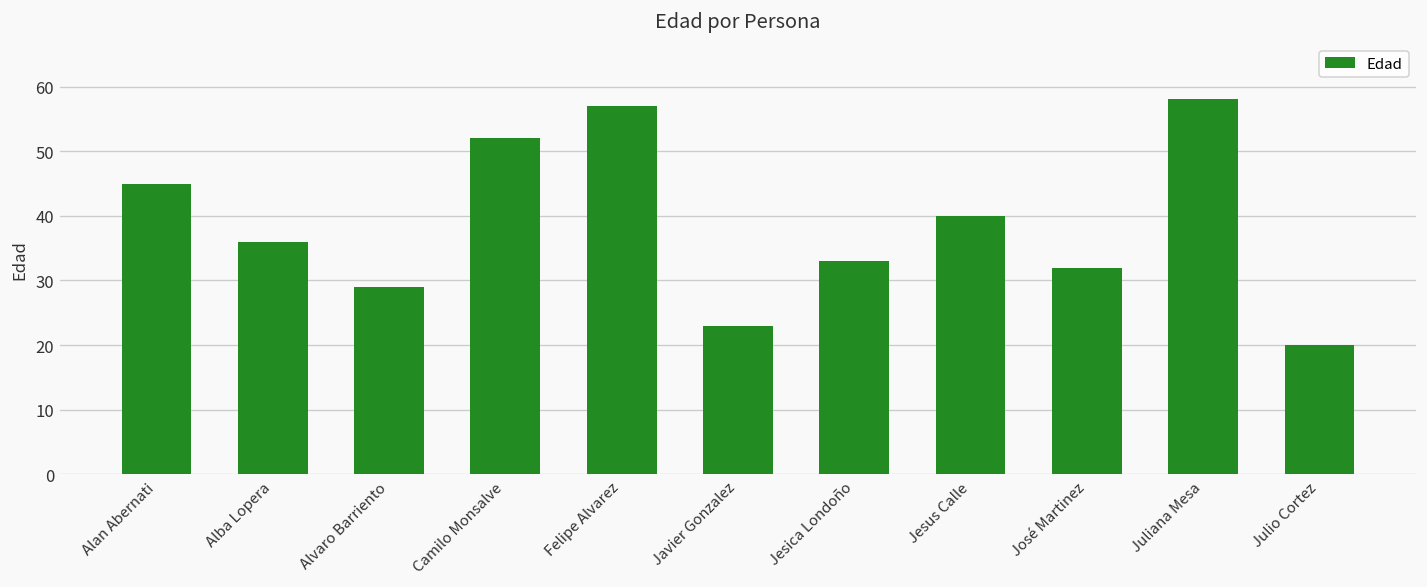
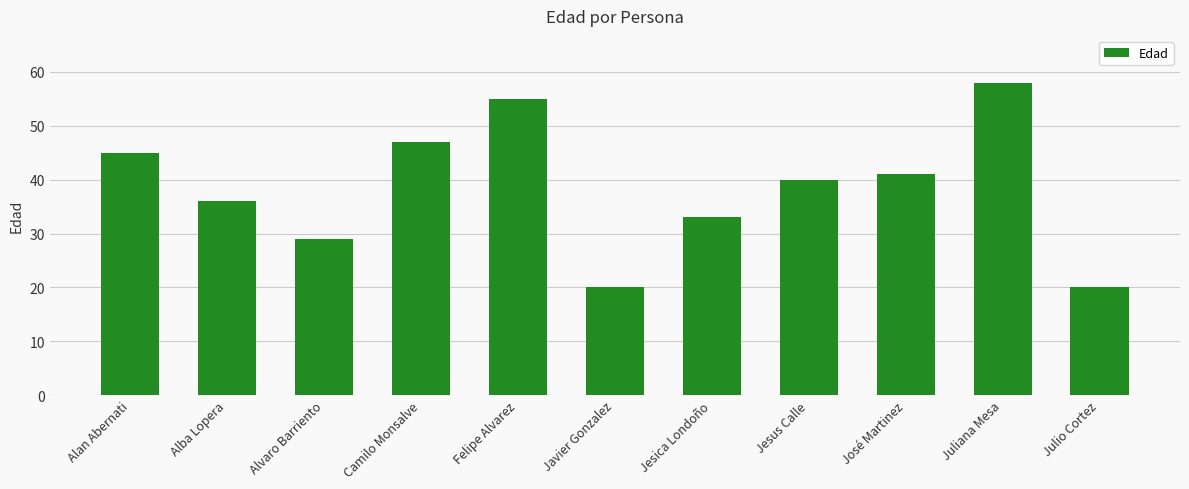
  {
    "Alan Abernati": 45,
    "Alba Lopera": 36,
    "Alvaro Barriento": 29,
-   "Camilo Monsalve": 52,
-   "Felipe Alvarez": 57,
-   "Javier Gonzalez": 23,
+   "Camilo Monsalve": 47,
+   "Felipe Alvarez": 55,
+   "Javier Gonzalez": 20,
    "Jesica Londoño": 33,
    "Jesus Calle": 40,
-   "José Martinez": 32,
+   "José Martinez": 41,
    "Juliana Mesa": 58,
    "Julio Cortez": 20
  }
